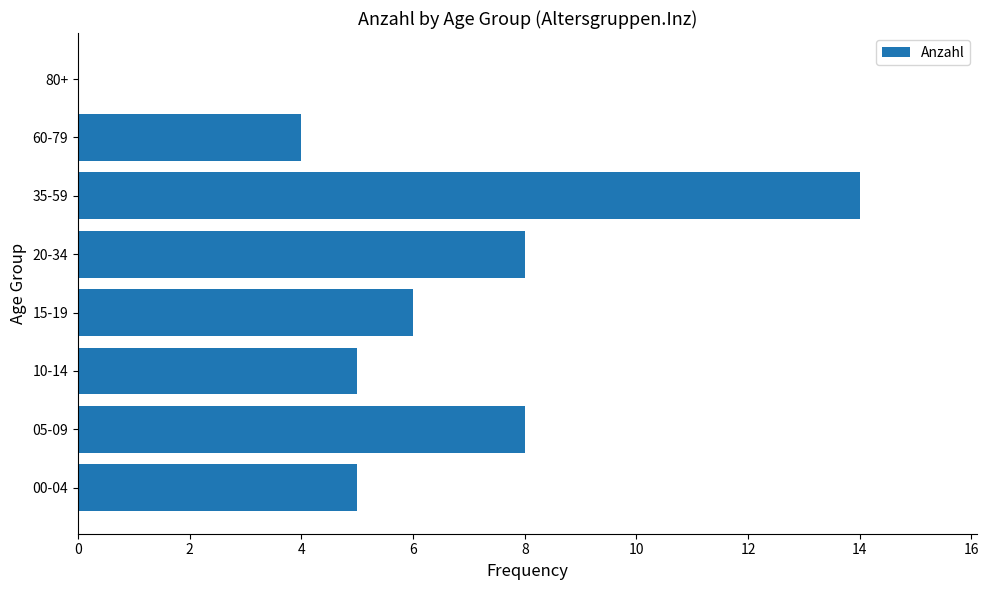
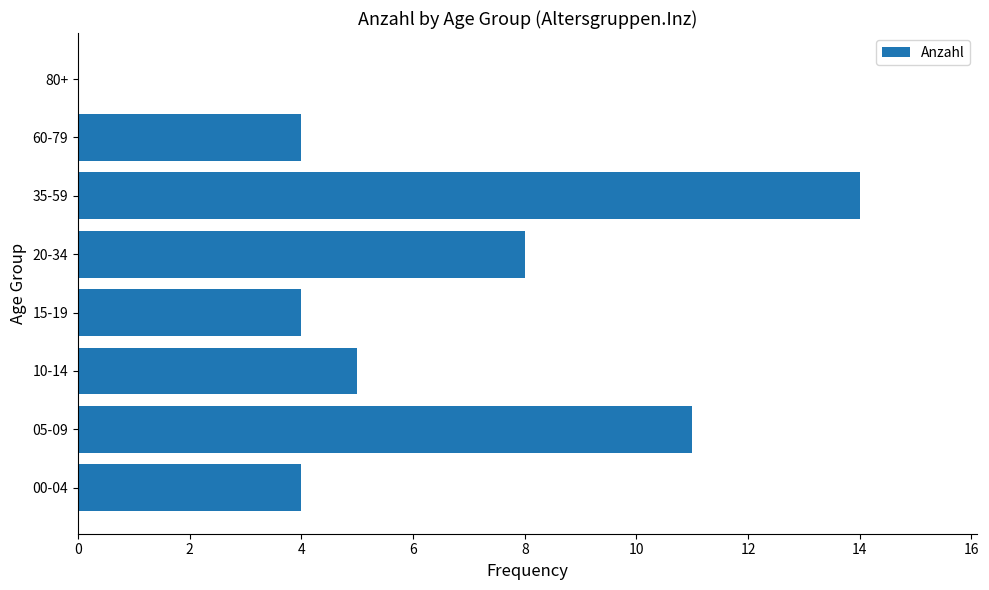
  {
    "80+": 0,
    "60-79": 4,
    "35-59": 14,
    "20-34": 8,
-   "15-19": 6,
+   "15-19": 4,
    "10-14": 5,
-   "05-09": 8,
-   "00-04": 5
+   "05-09": 11,
+   "00-04": 4
  }
